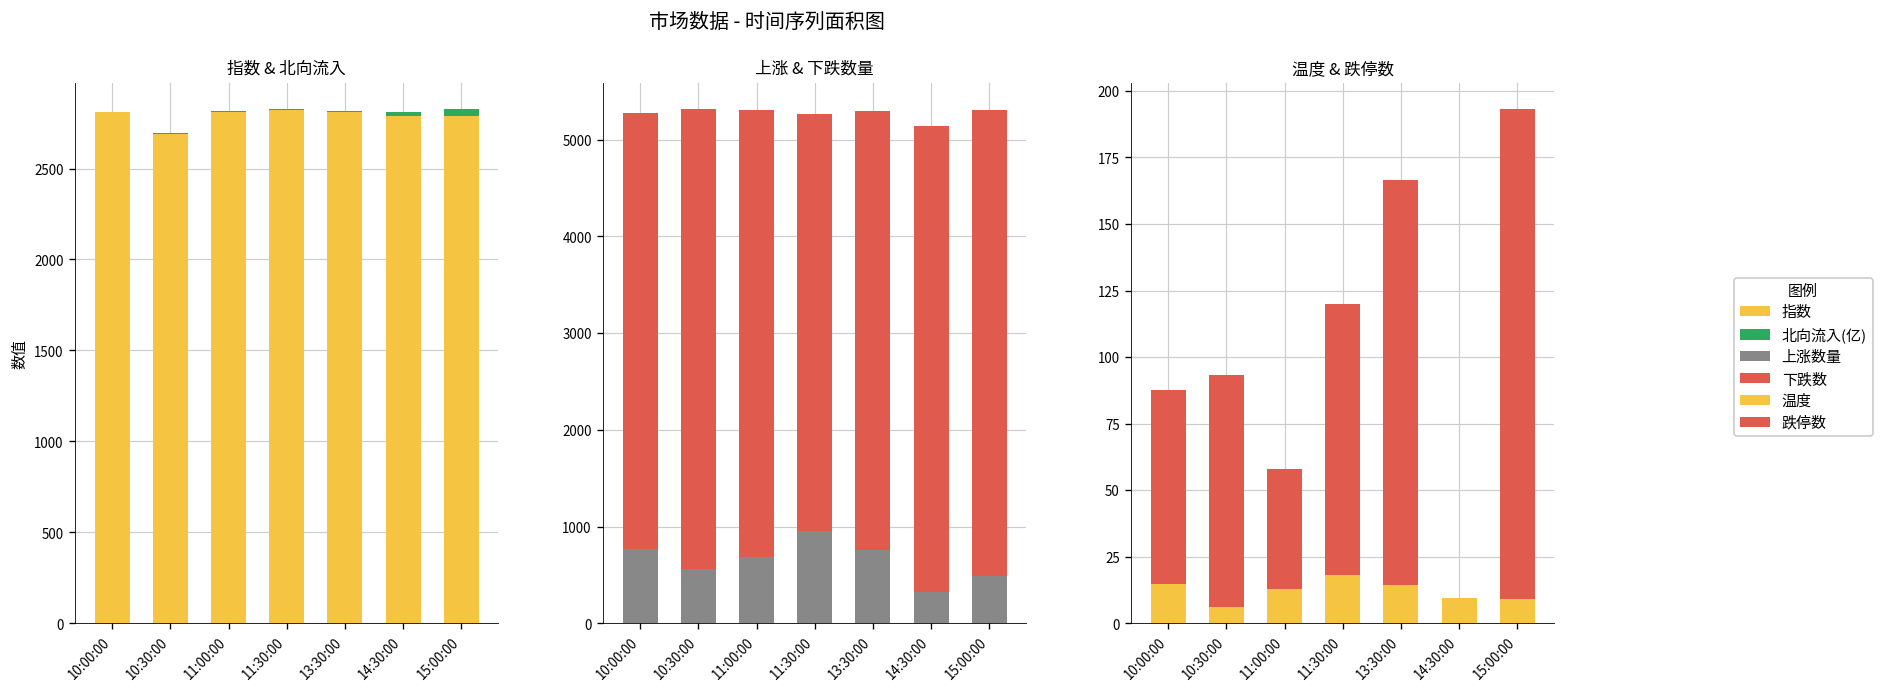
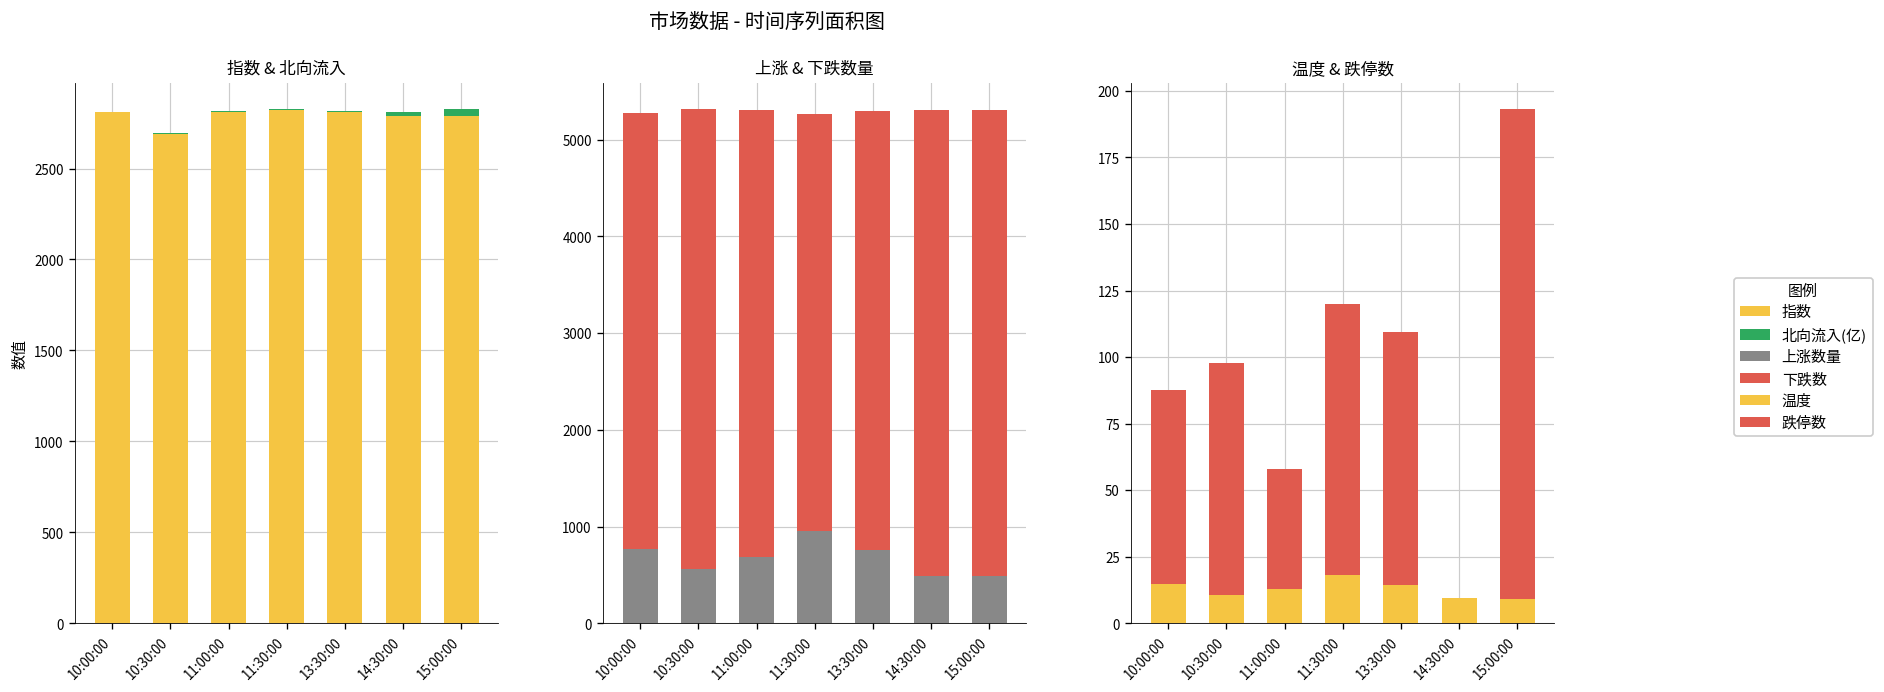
  {
    "指数 & 北向流入": {
      "指数": {
        "10:00:00": 2810,
        "10:30:00": 2690,
        "11:00:00": 2810,
        "11:30:00": 2820,
        "13:30:00": 2810,
        "14:30:00": 2790,
        "15:00:00": 2790
      },
      "北向流入(亿)": {
        "14:30:00": 20,
        "15:00:00": 40
      }
    },
    "上涨 & 下跌数量": {
      "上涨数量": {
        "10:00:00": 800,
        "10:30:00": 600,
        "11:00:00": 700,
        "11:30:00": 1000,
        "13:30:00": 800,
-       "14:30:00": 300,
+       "14:30:00": 500,
        "15:00:00": 500
      },
      "下跌数": {
        "10:00:00": 4500,
        "10:30:00": 4800,
        "11:00:00": 4600,
        "11:30:00": 4300,
        "13:30:00": 4500,
        "14:30:00": 4800,
        "15:00:00": 4800
      }
    },
    "温度 & 跌停数": {
      "温度": {
        "10:00:00": 15,
-       "10:30:00": 6,
+       "10:30:00": 11,
        "11:00:00": 13,
        "11:30:00": 18,
        "13:30:00": 14,
        "14:30:00": 9,
        "15:00:00": 9
      },
      "跌停数": {
        "10:00:00": 73,
        "10:30:00": 87,
        "11:00:00": 45,
        "11:30:00": 102,
-       "13:30:00": 152,
+       "13:30:00": 95,
        "14:30:00": 0,
        "15:00:00": 184
      }
    }
  }
